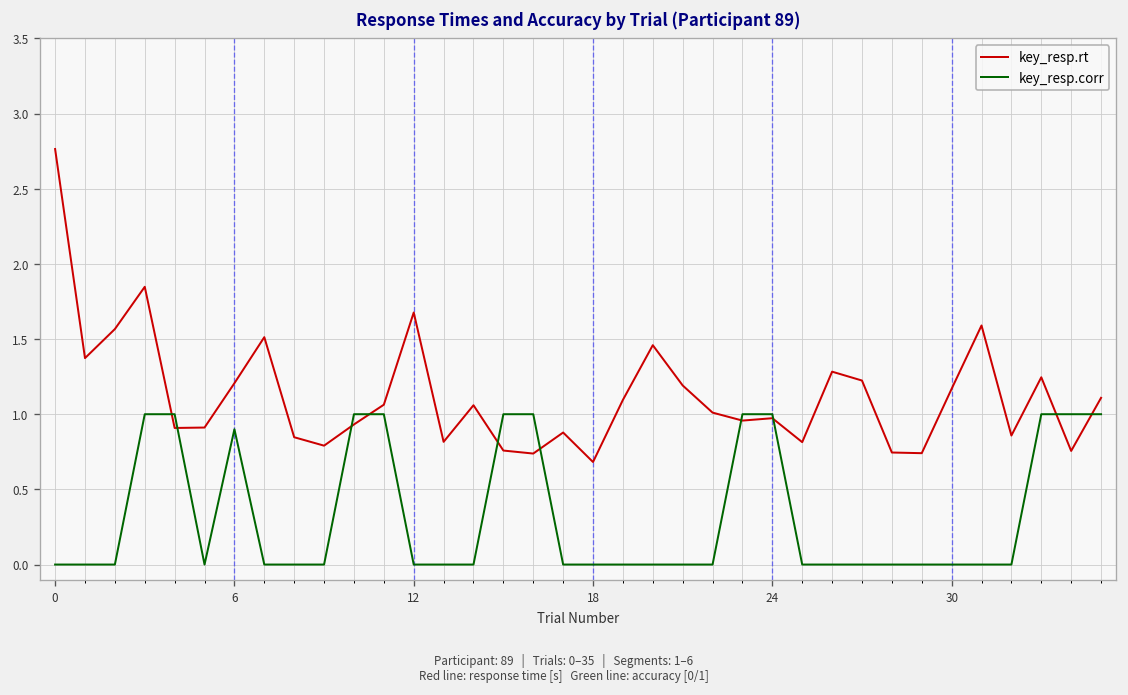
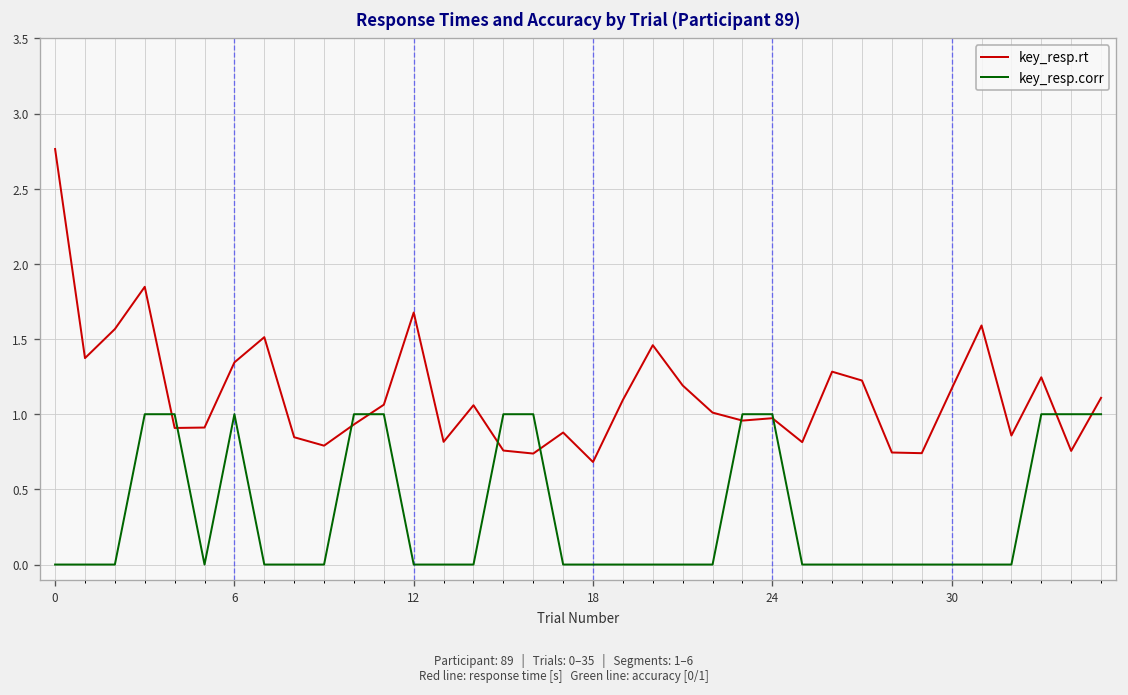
  {
    "key_resp.rt": {
      "0": 2.76,
-     "6": 1.21,
+     "6": 1.34,
      "12": 1.68,
      "18": 0.68,
      "24": 0.97,
      "30": 1.17
    },
    "key_resp.corr": {
      "0": 0.0,
-     "6": 0.9,
+     "6": 1.0,
      "12": 0.0,
      "18": 0.0,
      "24": 1.0,
      "30": 0.0
    }
  }
